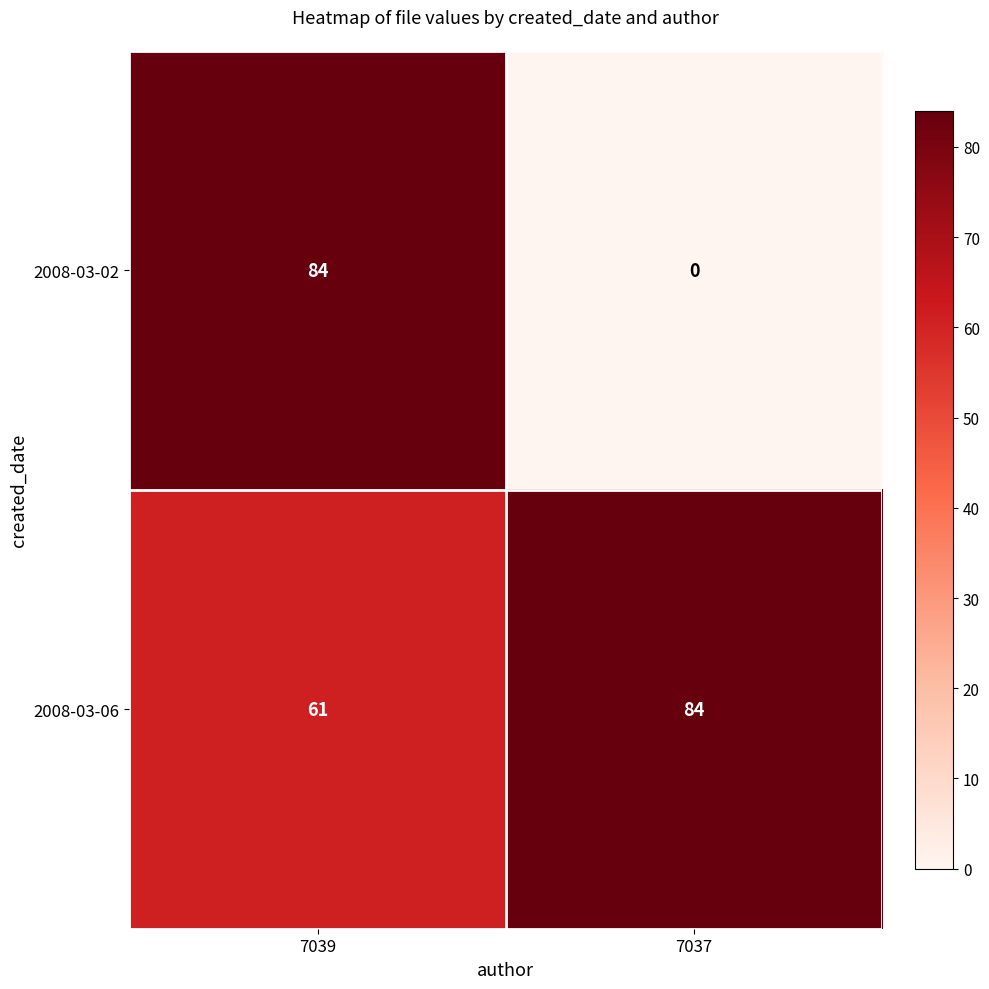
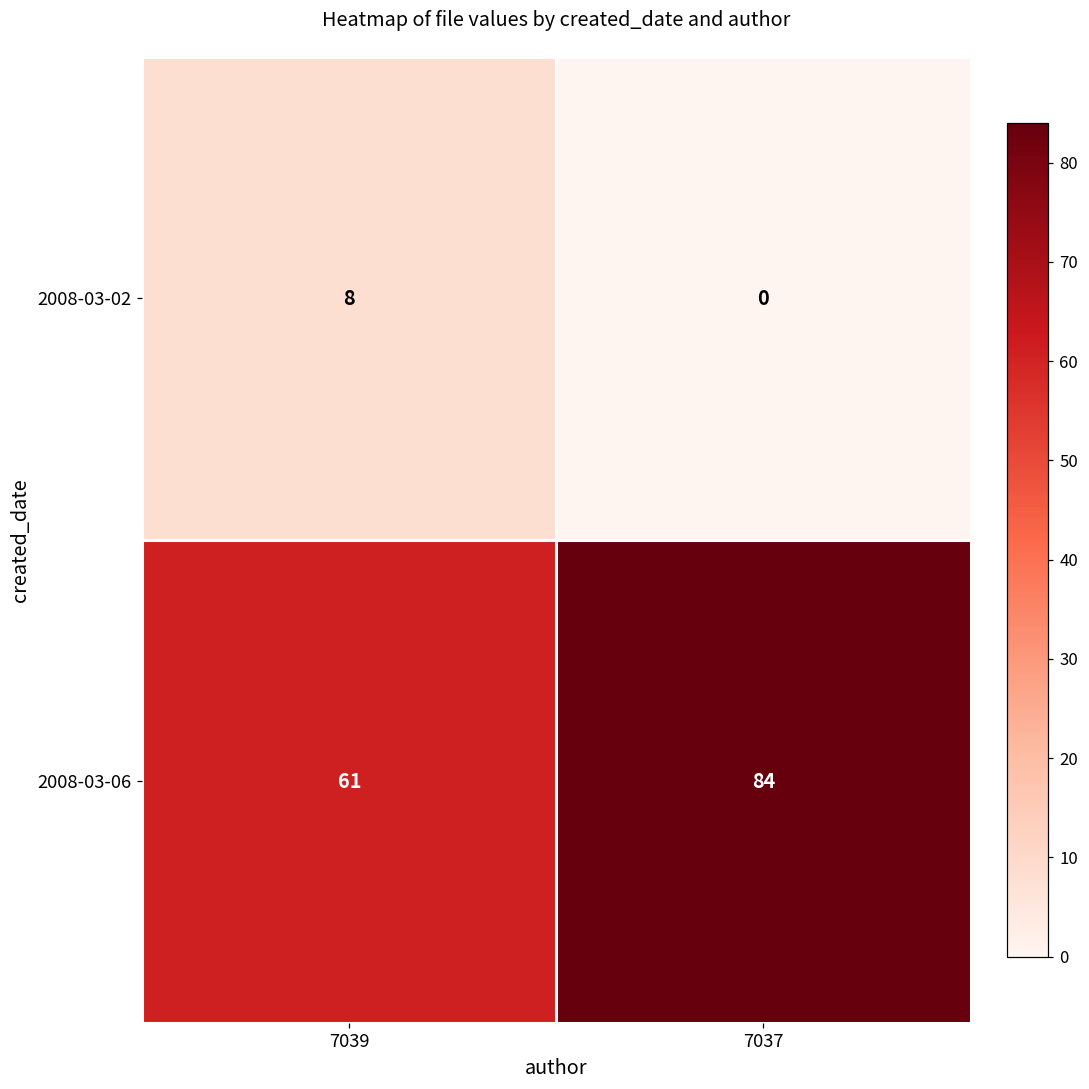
  {
    "2008-03-02": {
-     "7039": 84,
+     "7039": 8,
      "7037": 0
    },
    "2008-03-06": {
      "7039": 61,
      "7037": 84
    }
  }
